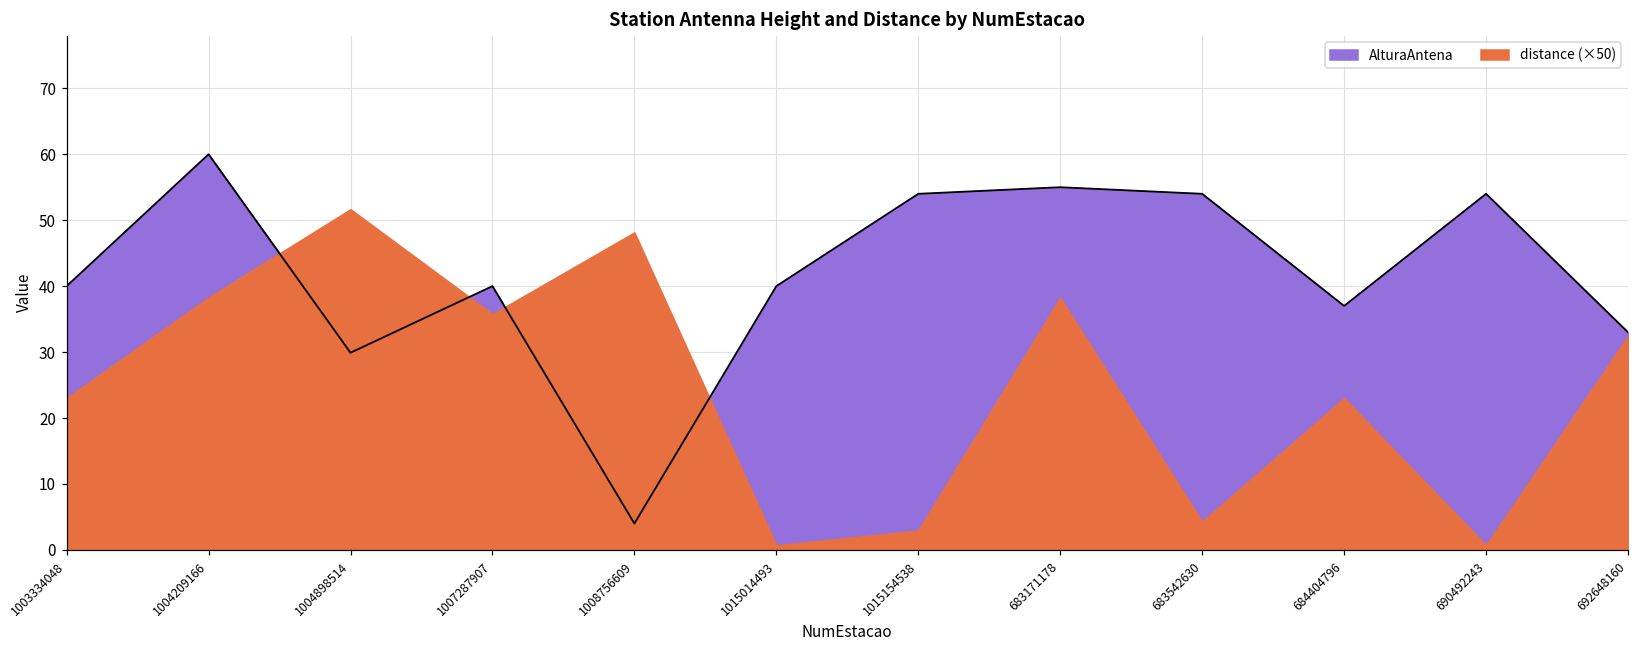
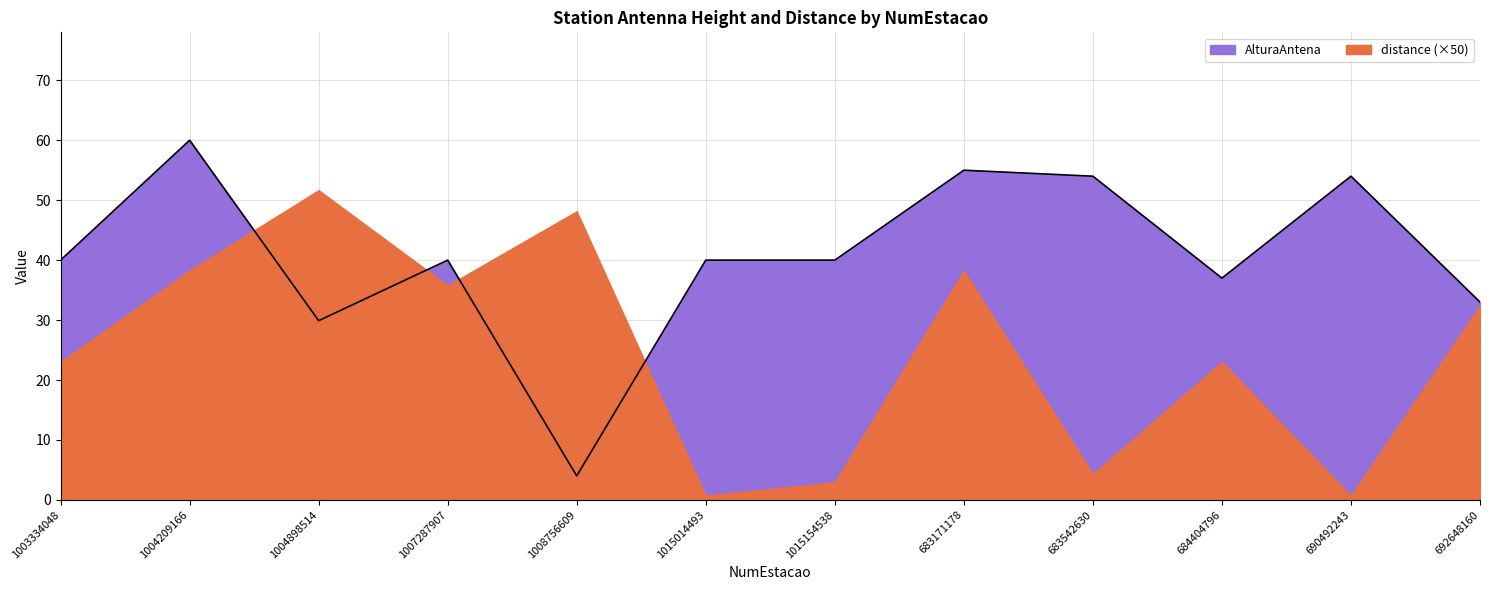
  {
    "AlturaAntena": {
      "1003334048": 40,
      "1004209166": 60,
      "1004898514": 30,
      "1007287907": 40,
      "1008756609": 4,
      "1015014493": 40,
-     "1015154538": 54,
+     "1015154538": 40,
      "683171178": 55,
      "683542630": 54,
      "684404796": 37,
      "690492243": 54,
      "692648160": 33
    },
    "distance (×50)": {
      "1003334048": 23,
      "1004209166": 38,
      "1004898514": 52,
      "1007287907": 36,
      "1008756609": 48,
      "1015014493": 1,
      "1015154538": 3,
      "683171178": 38,
      "683542630": 4,
      "684404796": 23,
      "690492243": 1,
      "692648160": 32
    }
  }
